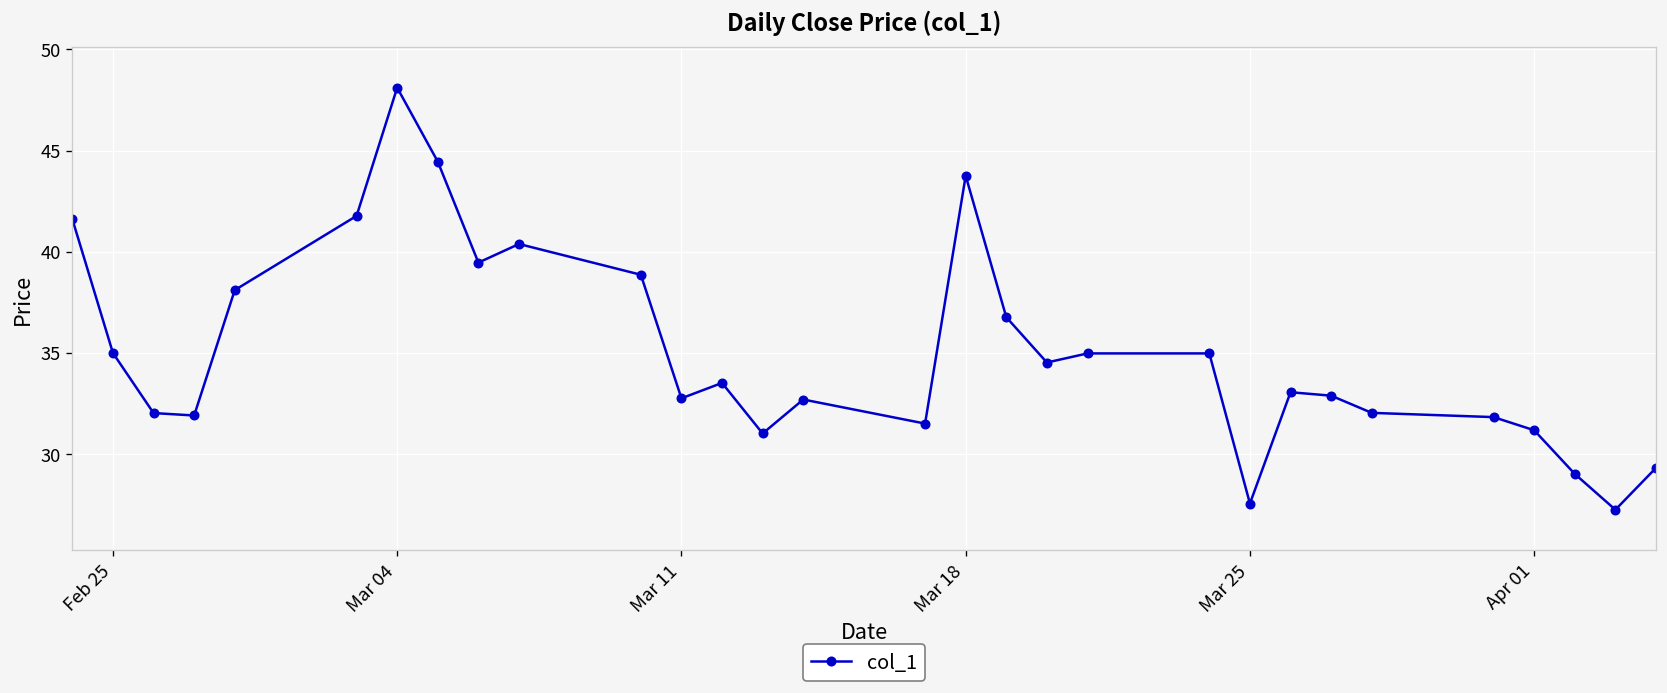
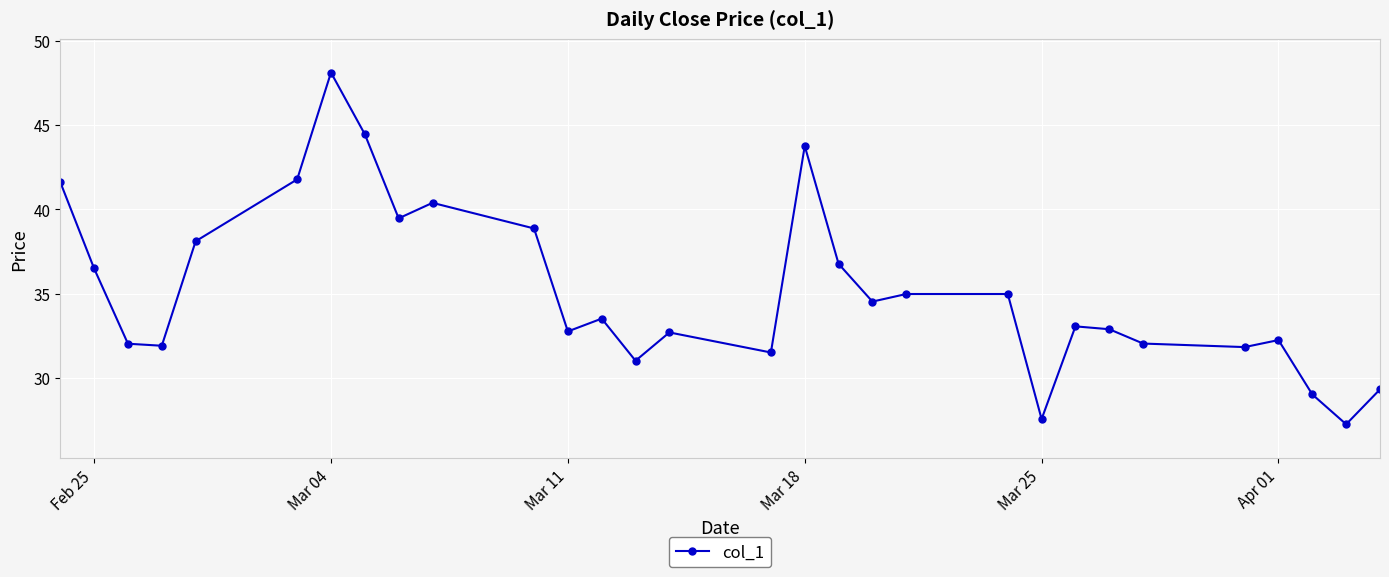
  {
-   "Feb 25": 35.0,
+   "Feb 25": 36.5,
    "Mar 04": 48.1,
    "Mar 11": 32.8,
    "Mar 18": 43.8,
    "Mar 25": 27.5,
-   "Apr 01": 31.2
+   "Apr 01": 32.2
  }
